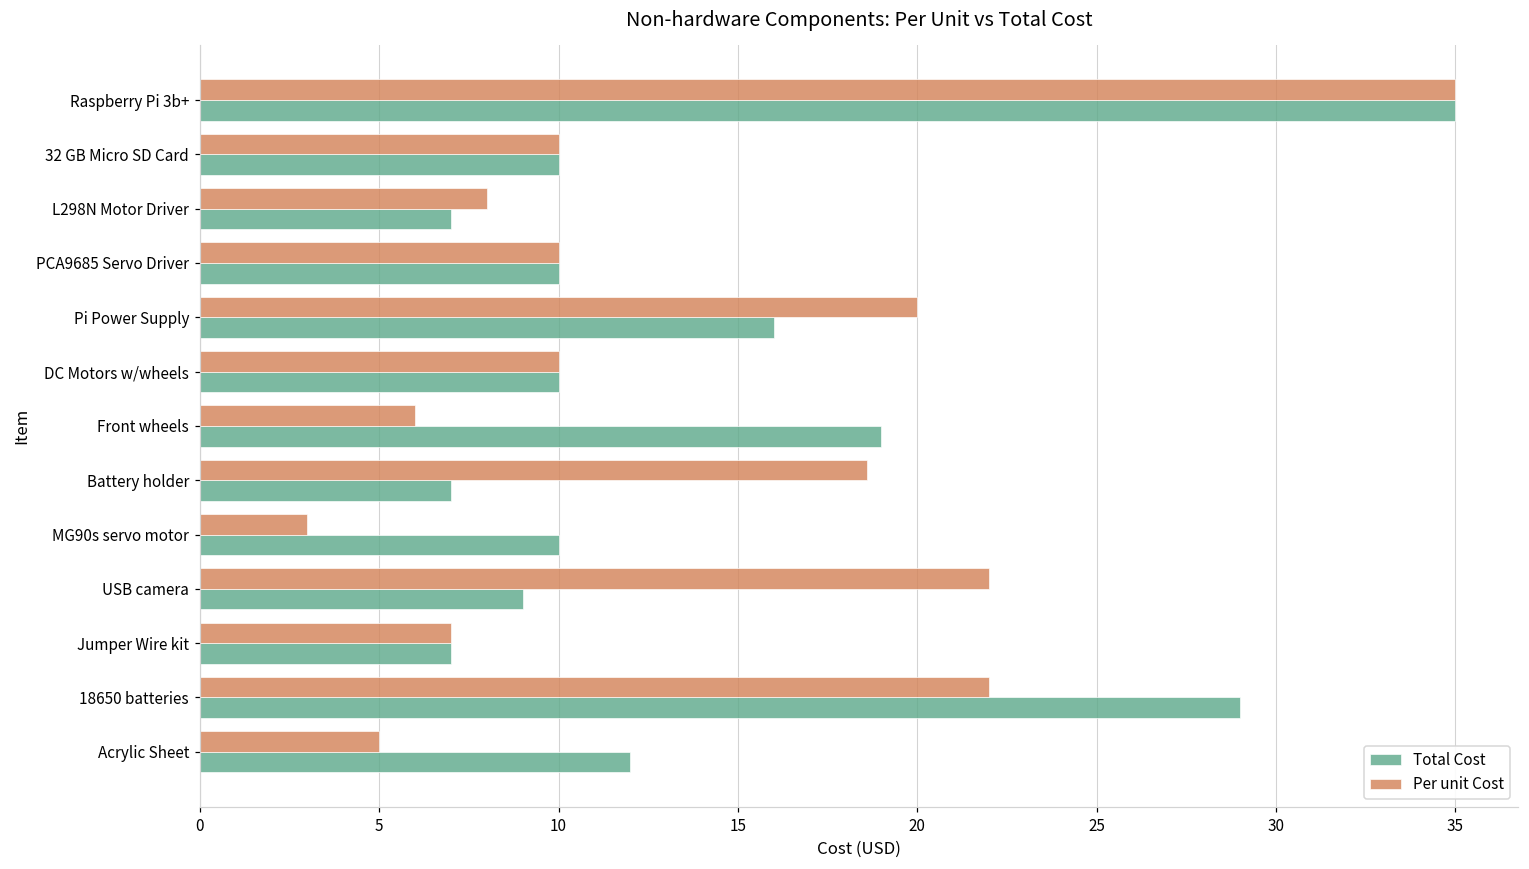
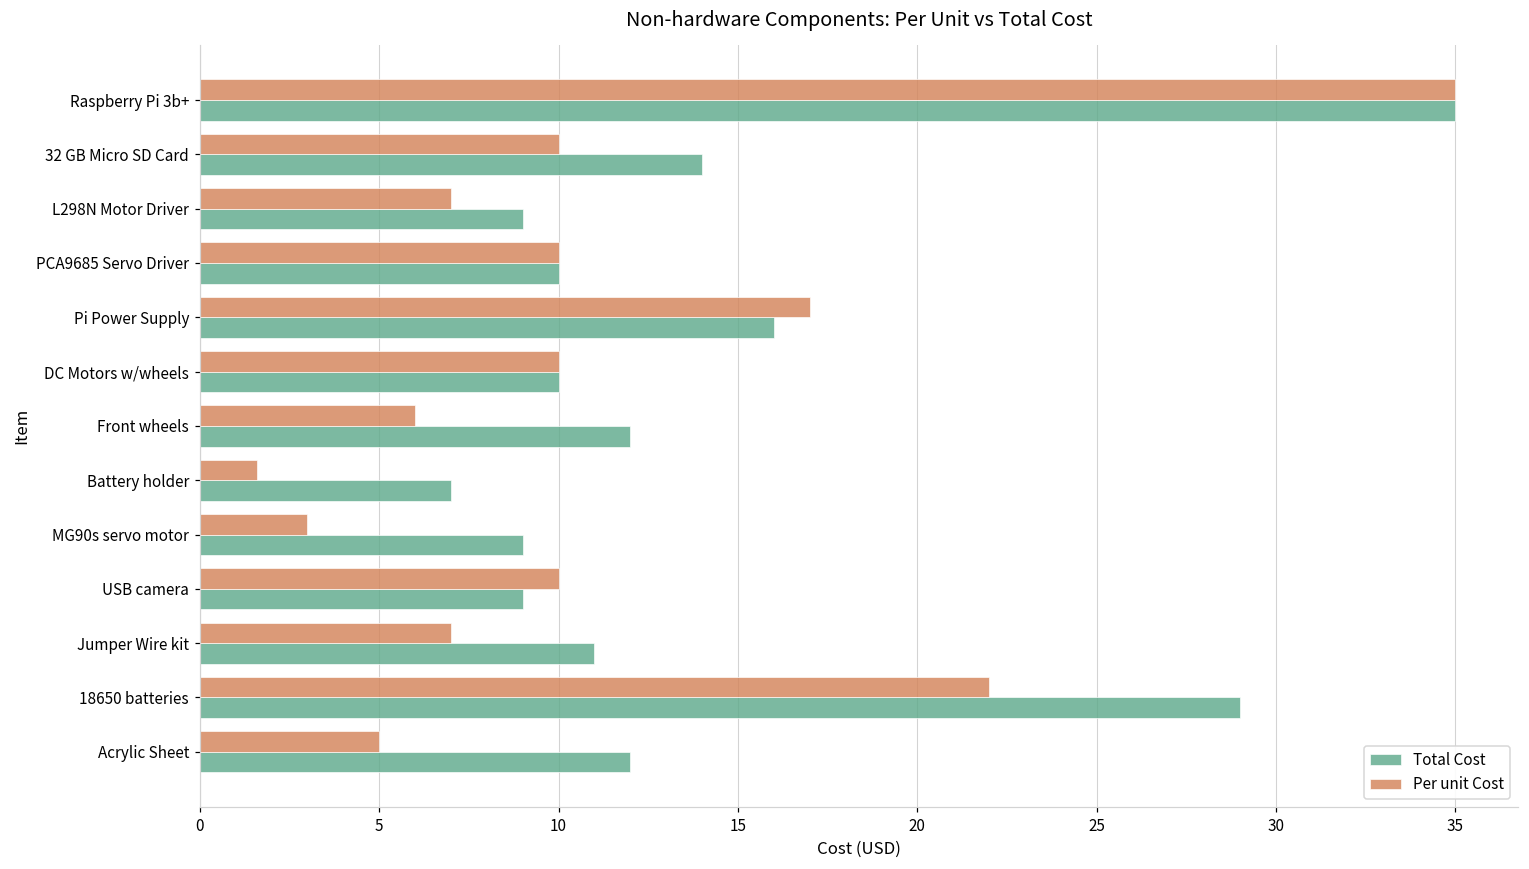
  {
    "Total Cost": {
      "Raspberry Pi 3b+": 35,
-     "32 GB Micro SD Card": 10,
-     "L298N Motor Driver": 7,
+     "32 GB Micro SD Card": 14,
+     "L298N Motor Driver": 9,
      "PCA9685 Servo Driver": 10,
      "Pi Power Supply": 16,
      "DC Motors w/wheels": 10,
-     "Front wheels": 19,
+     "Front wheels": 12,
      "Battery holder": 7,
-     "MG90s servo motor": 10,
+     "MG90s servo motor": 9,
      "USB camera": 9,
-     "Jumper Wire kit": 7,
+     "Jumper Wire kit": 11,
      "18650 batteries": 29,
      "Acrylic Sheet": 12
    },
    "Per unit Cost": {
      "Raspberry Pi 3b+": 35.0,
      "32 GB Micro SD Card": 10.0,
-     "L298N Motor Driver": 8,
+     "L298N Motor Driver": 7,
      "PCA9685 Servo Driver": 10.0,
-     "Pi Power Supply": 20,
+     "Pi Power Supply": 17,
      "DC Motors w/wheels": 10.0,
      "Front wheels": 6.0,
-     "Battery holder": 18.6,
+     "Battery holder": 1.6,
      "MG90s servo motor": 3.0,
-     "USB camera": 22,
+     "USB camera": 10,
      "Jumper Wire kit": 7.0,
      "18650 batteries": 22.0,
      "Acrylic Sheet": 5.0
    }
  }
